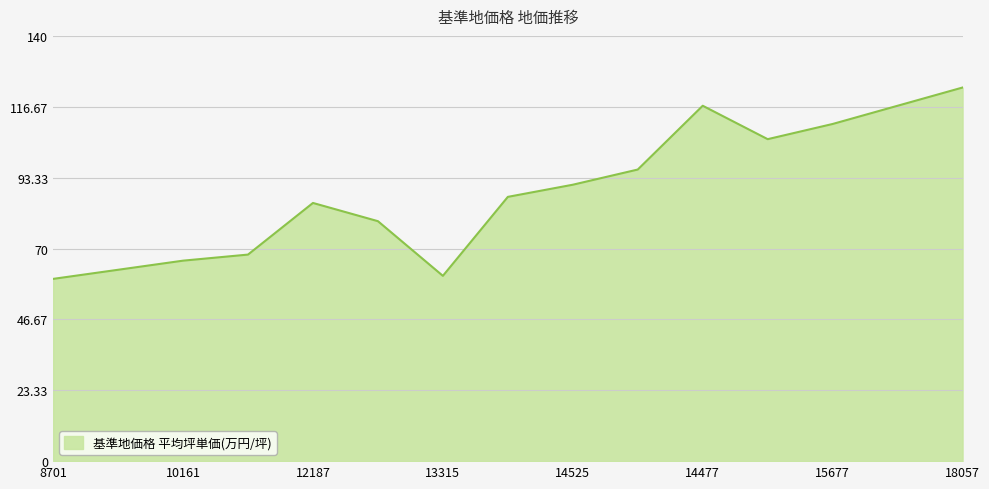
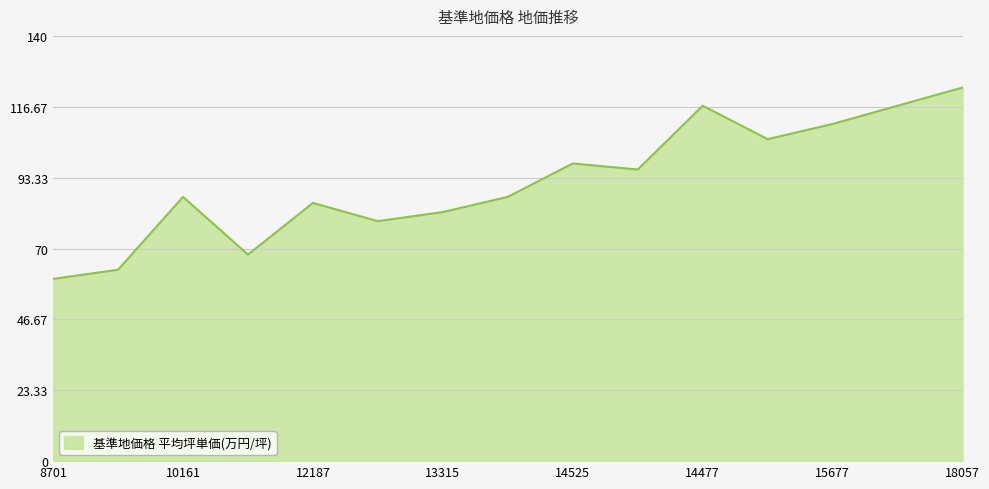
  {
    "8701": 60,
-   "10161": 66,
+   "10161": 87,
    "12187": 85,
-   "13315": 61,
-   "14525": 91,
+   "13315": 82,
+   "14525": 98,
    "14477": 117,
    "15677": 111,
    "18057": 123
  }
